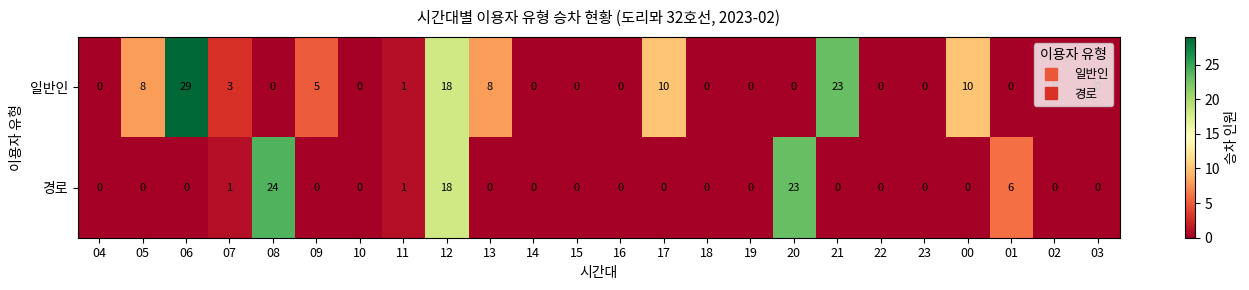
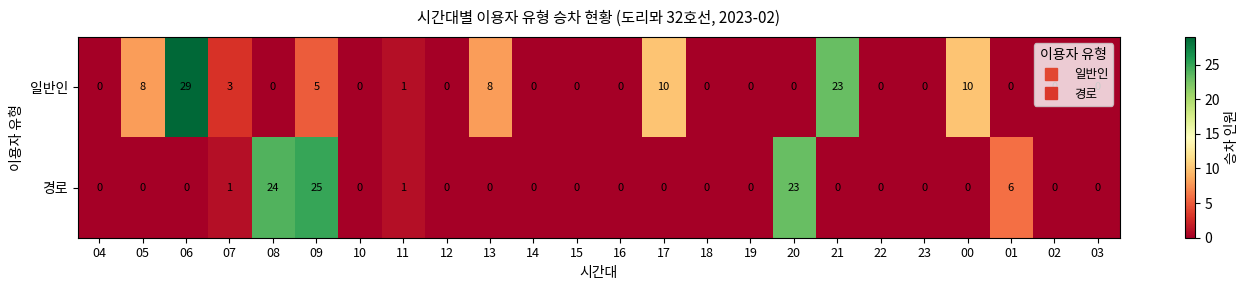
  {
    "일반인": {
      "04": 0,
      "05": 8,
      "06": 29,
      "07": 3,
      "08": 0,
      "09": 5,
      "10": 0,
      "11": 1,
-     "12": 18,
+     "12": 0,
      "13": 8,
      "14": 0,
      "15": 0,
      "16": 0,
      "17": 10,
      "18": 0,
      "19": 0,
      "20": 0,
      "21": 23,
      "22": 0,
      "23": 0,
      "00": 10,
      "01": 0
    },
    "경로": {
      "04": 0,
      "05": 0,
      "06": 0,
      "07": 1,
      "08": 24,
-     "09": 0,
+     "09": 25,
      "10": 0,
      "11": 1,
-     "12": 18,
+     "12": 0,
      "13": 0,
      "14": 0,
      "15": 0,
      "16": 0,
      "17": 0,
      "18": 0,
      "19": 0,
      "20": 23,
      "21": 0,
      "22": 0,
      "23": 0,
      "00": 0,
      "01": 6,
      "02": 0,
      "03": 0
    }
  }
